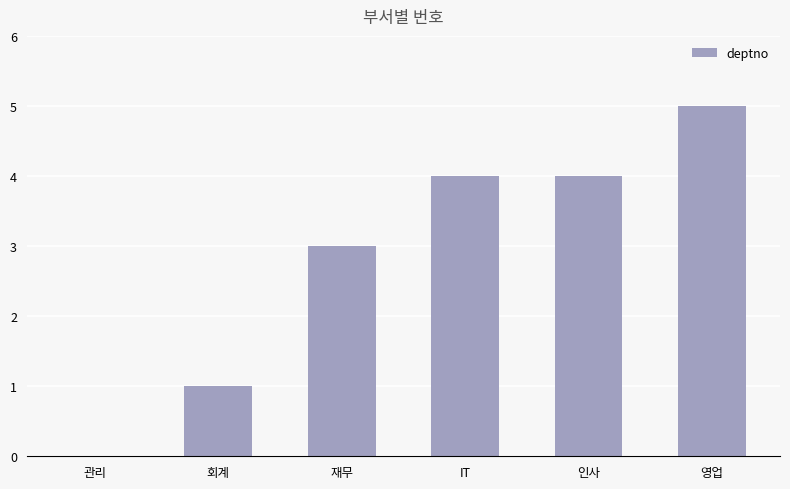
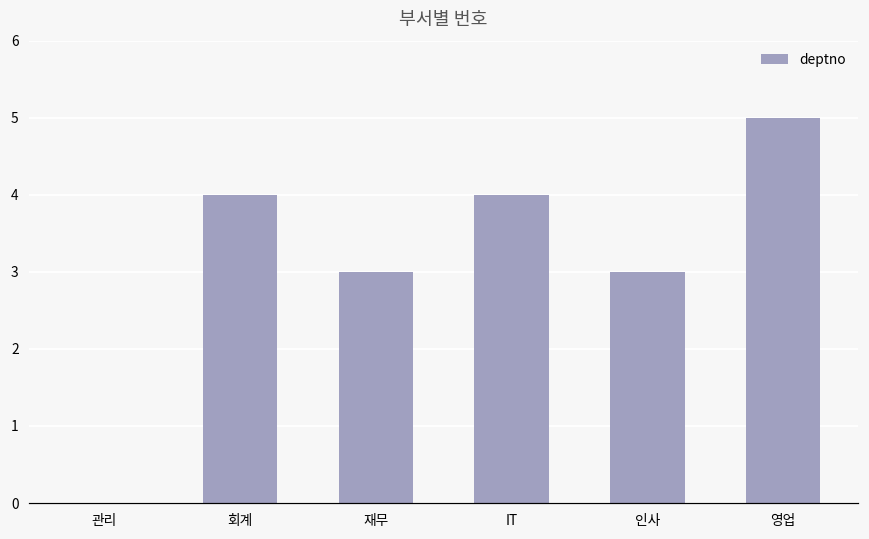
  {
    "관리": 0,
-   "회계": 1,
+   "회계": 4,
    "재무": 3,
    "IT": 4,
-   "인사": 4,
+   "인사": 3,
    "영업": 5
  }
